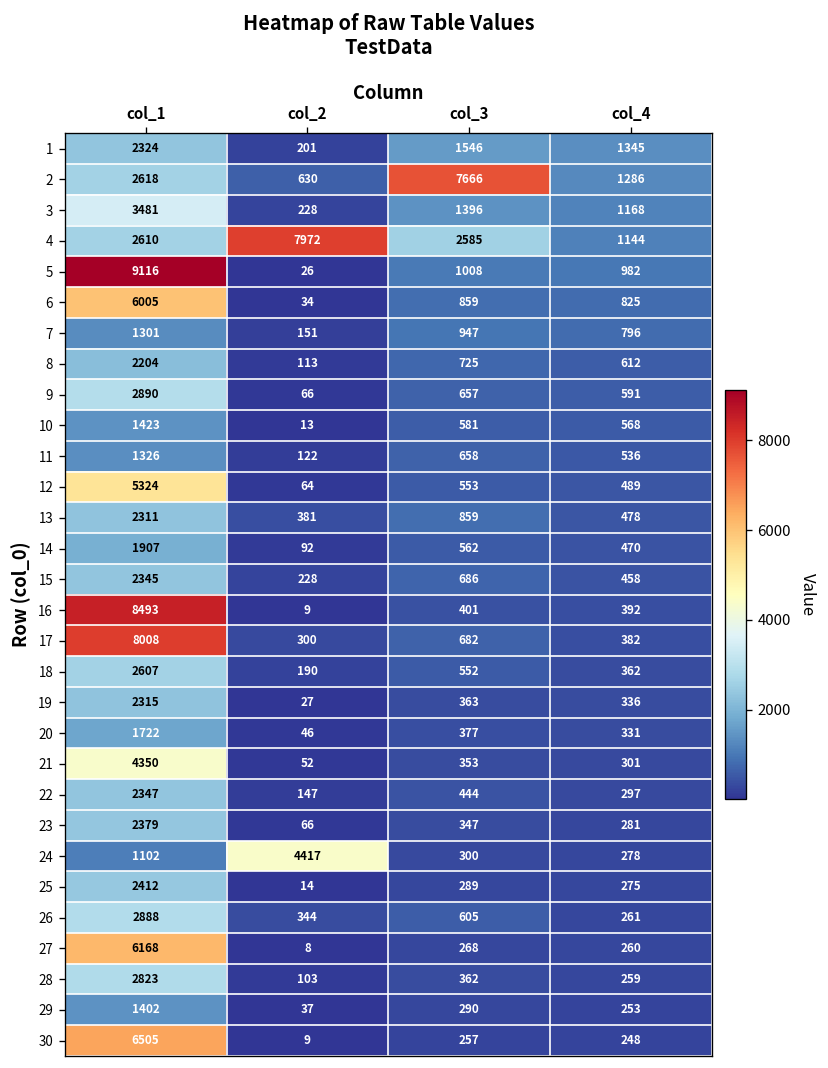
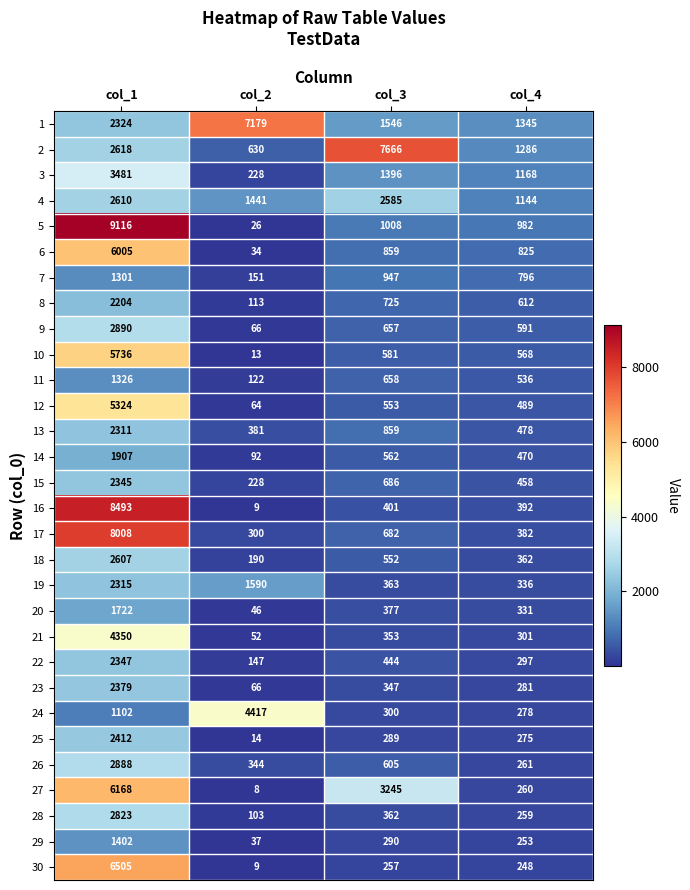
  {
    "1": {
      "col_1": 2324,
-     "col_2": 201,
+     "col_2": 7179,
      "col_3": 1546,
      "col_4": 1345
    },
    "2": {
      "col_1": 2618,
      "col_2": 630,
      "col_3": 7666,
      "col_4": 1286
    },
    "3": {
      "col_1": 3481,
      "col_2": 228,
      "col_3": 1396,
      "col_4": 1168
    },
    "4": {
      "col_1": 2610,
-     "col_2": 7972,
+     "col_2": 1441,
      "col_3": 2585,
      "col_4": 1144
    },
    "5": {
      "col_1": 9116,
      "col_2": 26,
      "col_3": 1008,
      "col_4": 982
    },
    "6": {
      "col_1": 6005,
      "col_2": 34,
      "col_3": 859,
      "col_4": 825
    },
    "7": {
      "col_1": 1301,
      "col_2": 151,
      "col_3": 947,
      "col_4": 796
    },
    "8": {
      "col_1": 2204,
      "col_2": 113,
      "col_3": 725,
      "col_4": 612
    },
    "9": {
      "col_1": 2890,
      "col_2": 66,
      "col_3": 657,
      "col_4": 591
    },
    "10": {
-     "col_1": 1423,
+     "col_1": 5736,
      "col_2": 13,
      "col_3": 581,
      "col_4": 568
    },
    "11": {
      "col_1": 1326,
      "col_2": 122,
      "col_3": 658,
      "col_4": 536
    },
    "12": {
      "col_1": 5324,
      "col_2": 64,
      "col_3": 553,
      "col_4": 489
    },
    "13": {
      "col_1": 2311,
      "col_2": 381,
      "col_3": 859,
      "col_4": 478
    },
    "14": {
      "col_1": 1907,
      "col_2": 92,
      "col_3": 562,
      "col_4": 470
    },
    "15": {
      "col_1": 2345,
      "col_2": 228,
      "col_3": 686,
      "col_4": 458
    },
    "16": {
      "col_1": 8493,
      "col_2": 9,
      "col_3": 401,
      "col_4": 392
    },
    "17": {
      "col_1": 8008,
      "col_2": 300,
      "col_3": 682,
      "col_4": 382
    },
    "18": {
      "col_1": 2607,
      "col_2": 190,
      "col_3": 552,
      "col_4": 362
    },
    "19": {
      "col_1": 2315,
-     "col_2": 27,
+     "col_2": 1590,
      "col_3": 363,
      "col_4": 336
    },
    "20": {
      "col_1": 1722,
      "col_2": 46,
      "col_3": 377,
      "col_4": 331
    },
    "21": {
      "col_1": 4350,
      "col_2": 52,
      "col_3": 353,
      "col_4": 301
    },
    "22": {
      "col_1": 2347,
      "col_2": 147,
      "col_3": 444,
      "col_4": 297
    },
    "23": {
      "col_1": 2379,
      "col_2": 66,
      "col_3": 347,
      "col_4": 281
    },
    "24": {
      "col_1": 1102,
      "col_2": 4417,
      "col_3": 300,
      "col_4": 278
    },
    "25": {
      "col_1": 2412,
      "col_2": 14,
      "col_3": 289,
      "col_4": 275
    },
    "26": {
      "col_1": 2888,
      "col_2": 344,
      "col_3": 605,
      "col_4": 261
    },
    "27": {
      "col_1": 6168,
      "col_2": 8,
-     "col_3": 268,
+     "col_3": 3245,
      "col_4": 260
    },
    "28": {
      "col_1": 2823,
      "col_2": 103,
      "col_3": 362,
      "col_4": 259
    },
    "29": {
      "col_1": 1402,
      "col_2": 37,
      "col_3": 290,
      "col_4": 253
    },
    "30": {
      "col_1": 6505,
      "col_2": 9,
      "col_3": 257,
      "col_4": 248
    }
  }
